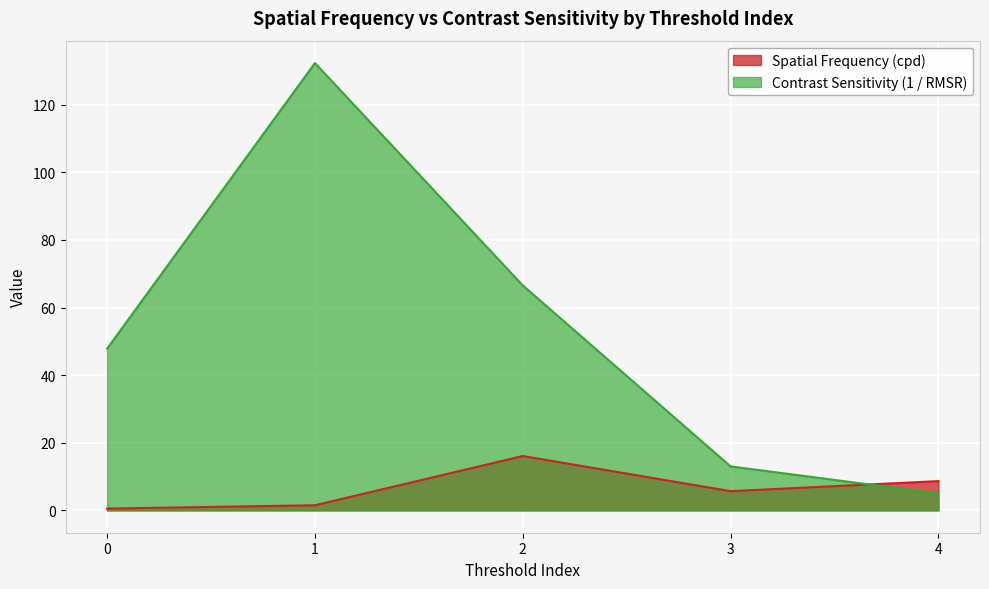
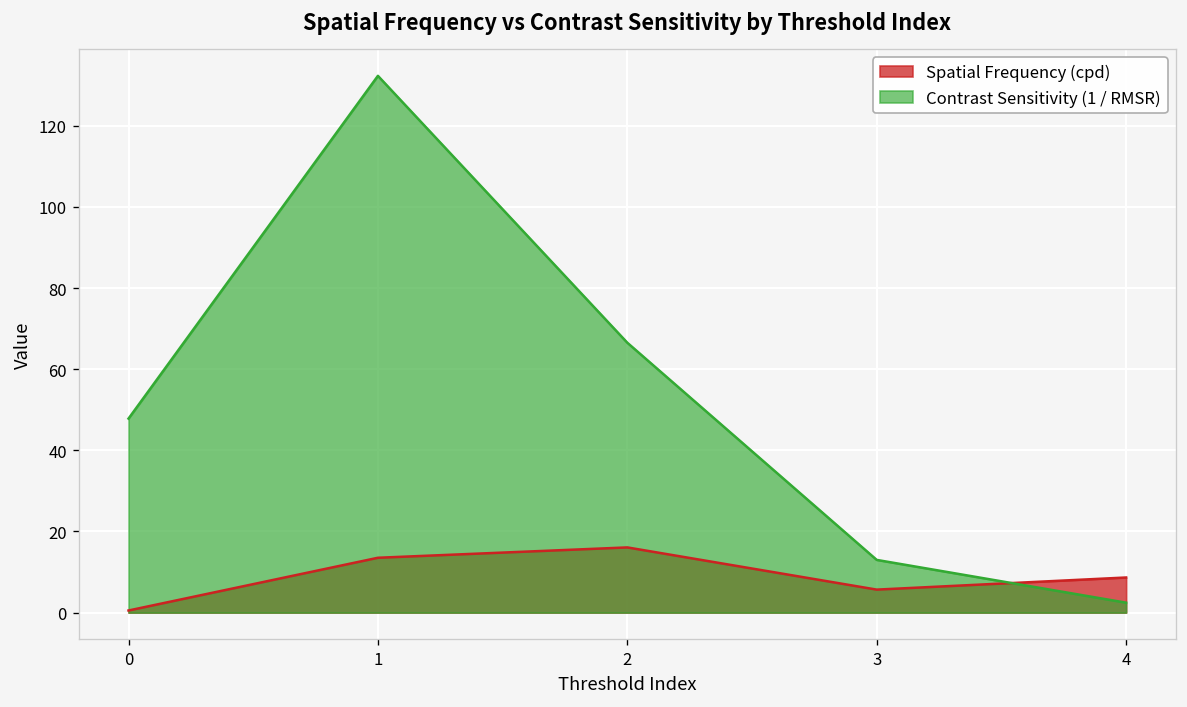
  {
    "Spatial Frequency (cpd)": {
      "0": 1,
-     "1": 2,
+     "1": 14,
      "2": 16,
      "3": 6,
      "4": 9
    },
    "Contrast Sensitivity (1 / RMSR)": {
      "0": 48,
      "1": 132,
      "2": 67,
      "3": 13,
-     "4": 5
+     "4": 2
    }
  }
